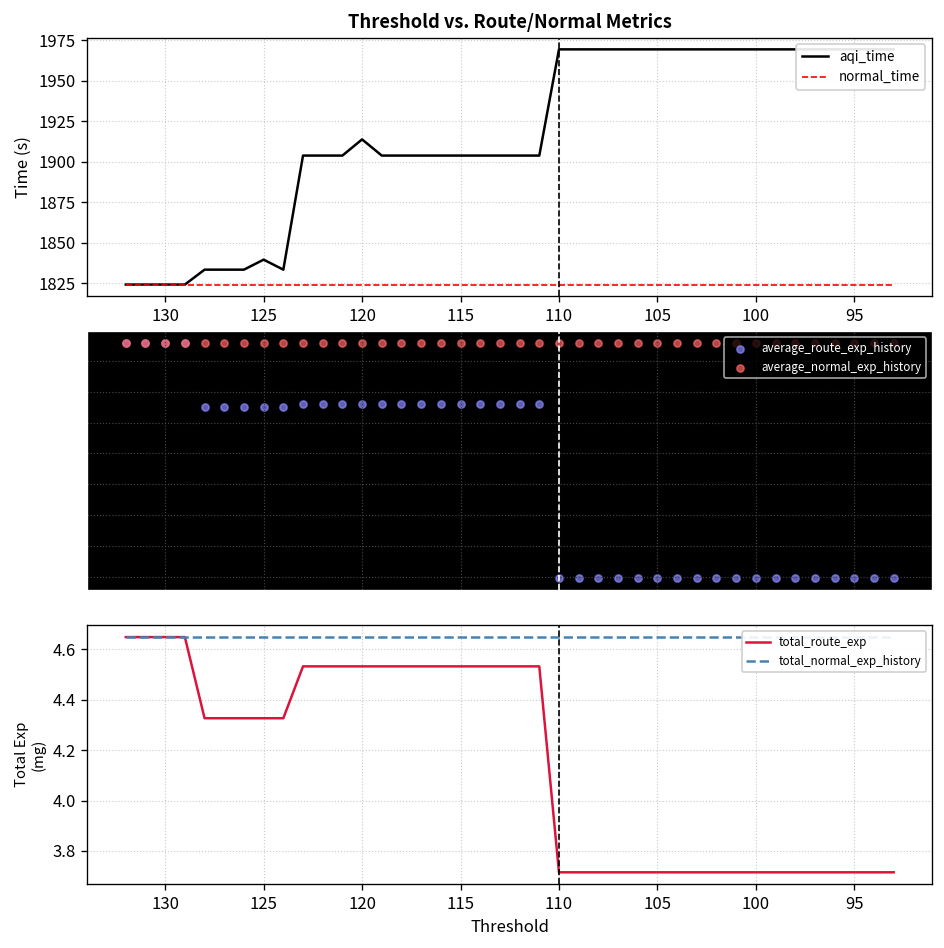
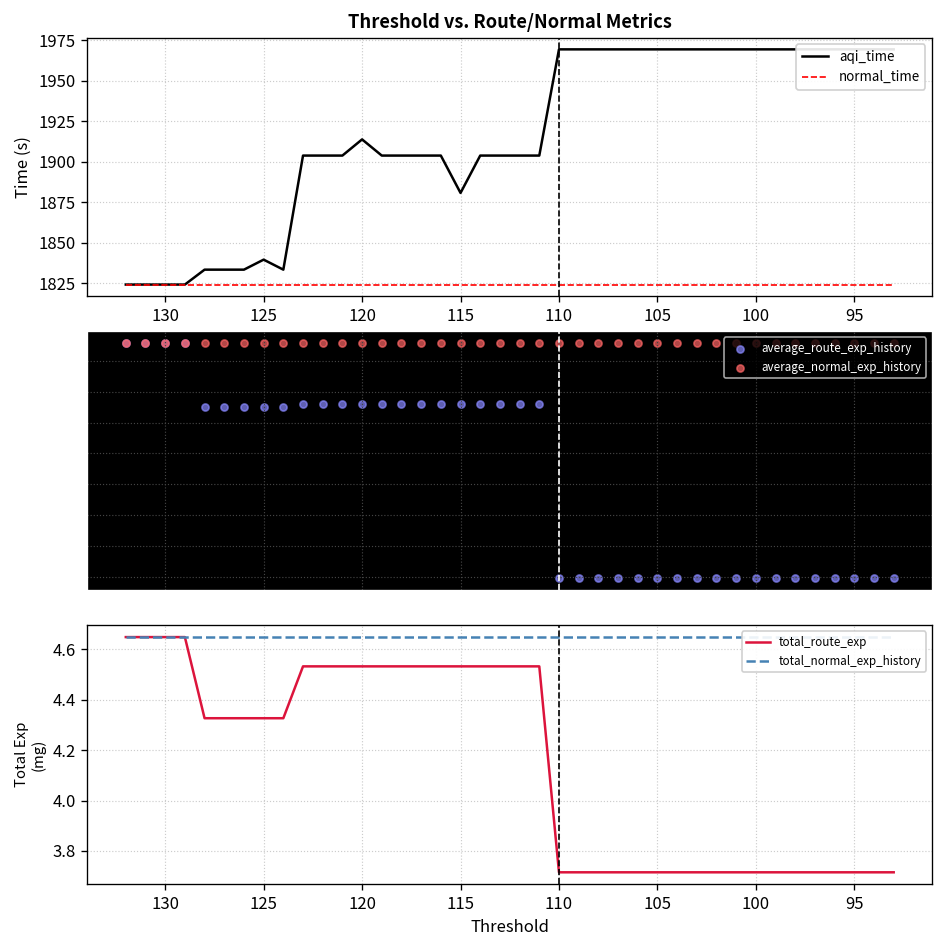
  {
    "Threshold vs. Route/Normal Metrics": {
      "aqi_time": {
        "125": 1840,
        "120": 1914,
-       "115": 1904,
+       "115": 1881,
        "110": 1969,
        "105": 1969,
        "100": 1969
      },
      "normal_time": {
        "125": 1824,
        "120": 1824,
        "115": 1824,
        "110": 1824,
        "105": 1824,
        "100": 1824,
        "95": 1824
      }
    }
  }
